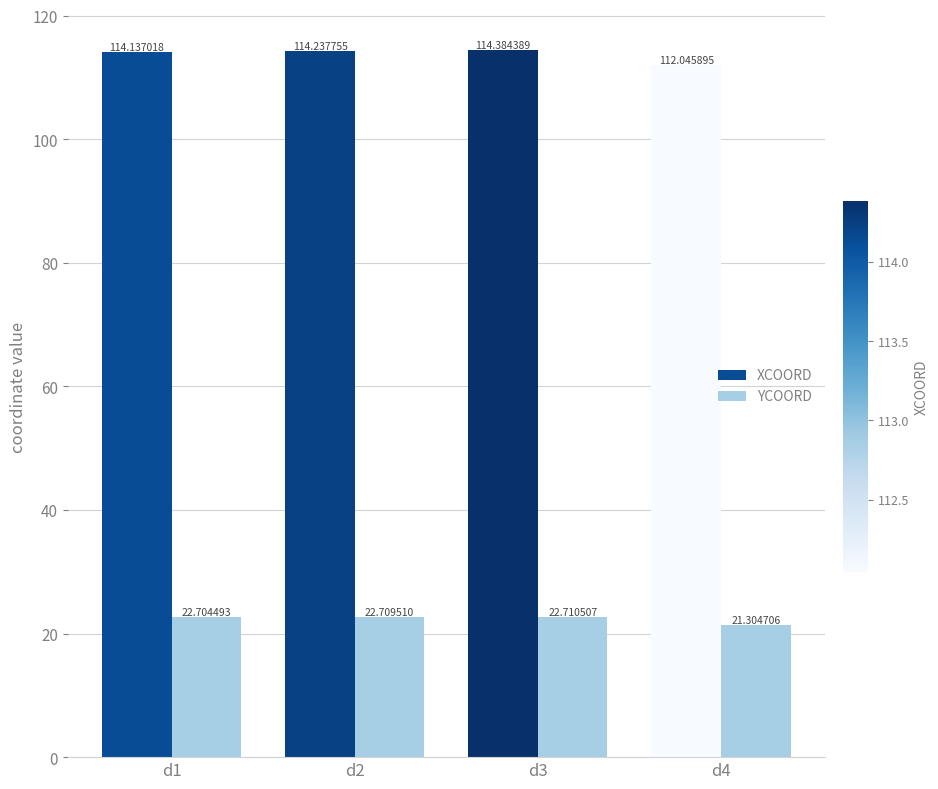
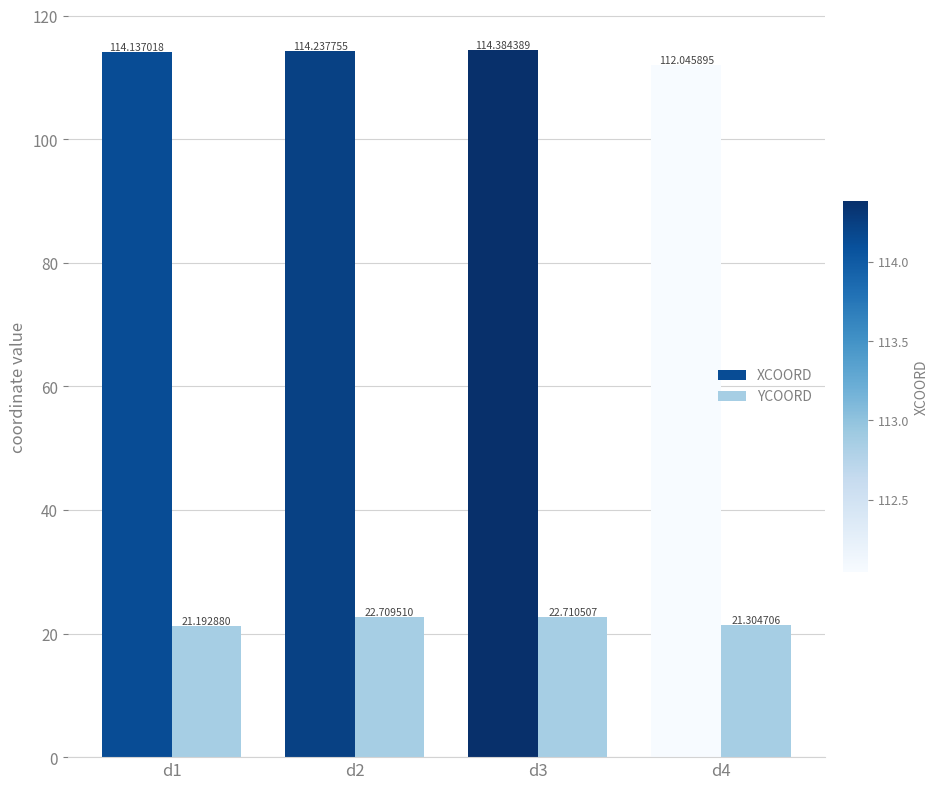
  {
    "XCOORD": {
      "d1": 114.137018,
      "d2": 114.237755,
      "d3": 114.384389,
      "d4": 112.045895
    },
    "YCOORD": {
-     "d1": 22.704493,
+     "d1": 21.192880,
      "d2": 22.709510,
      "d3": 22.710507,
      "d4": 21.304706
    }
  }
